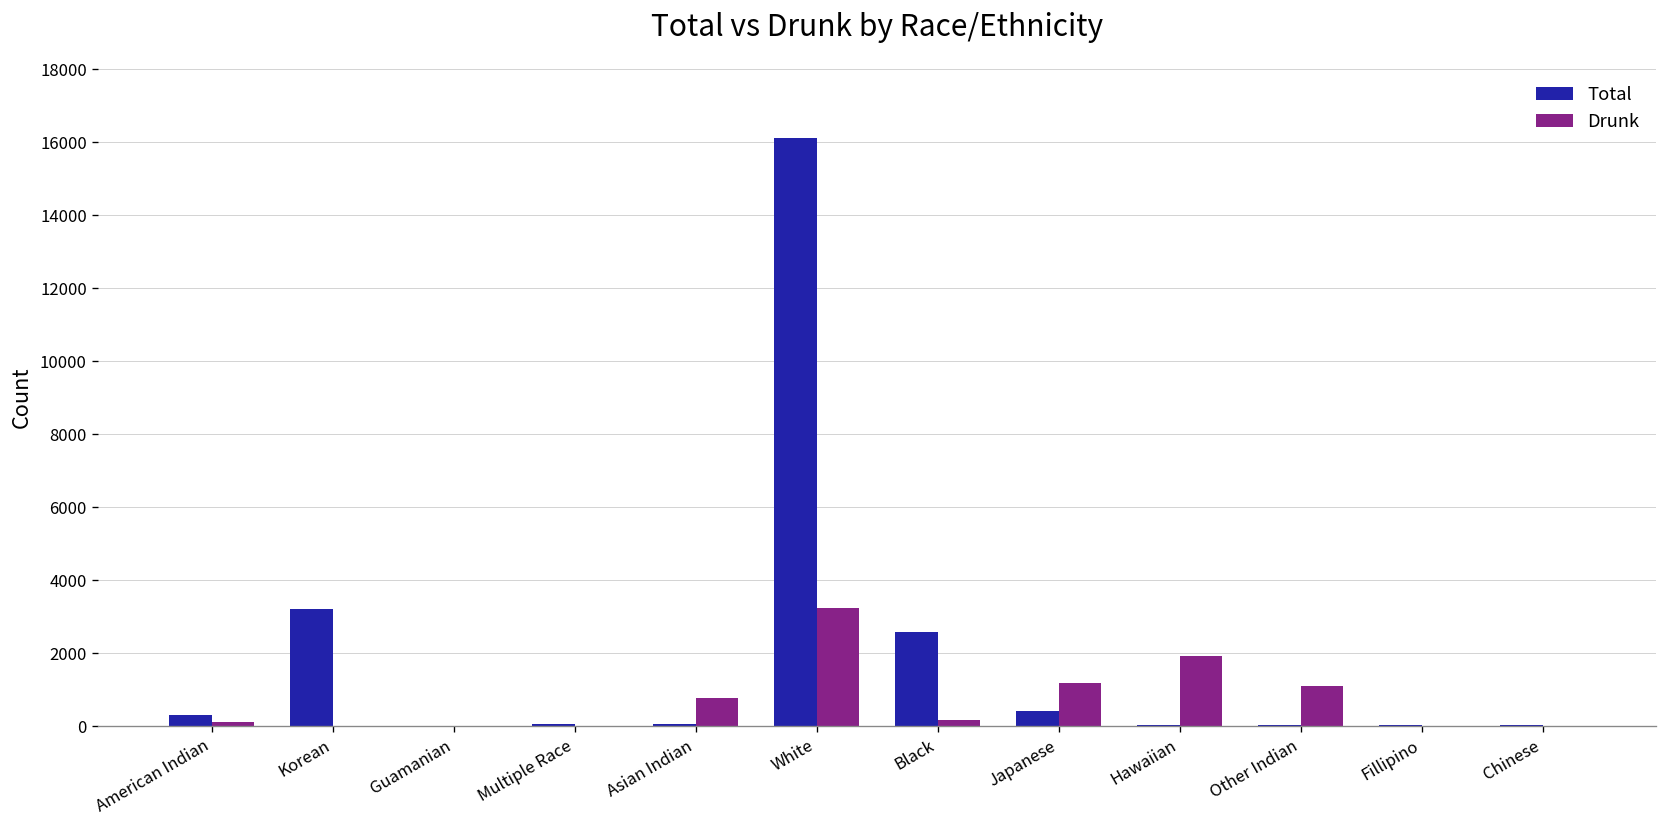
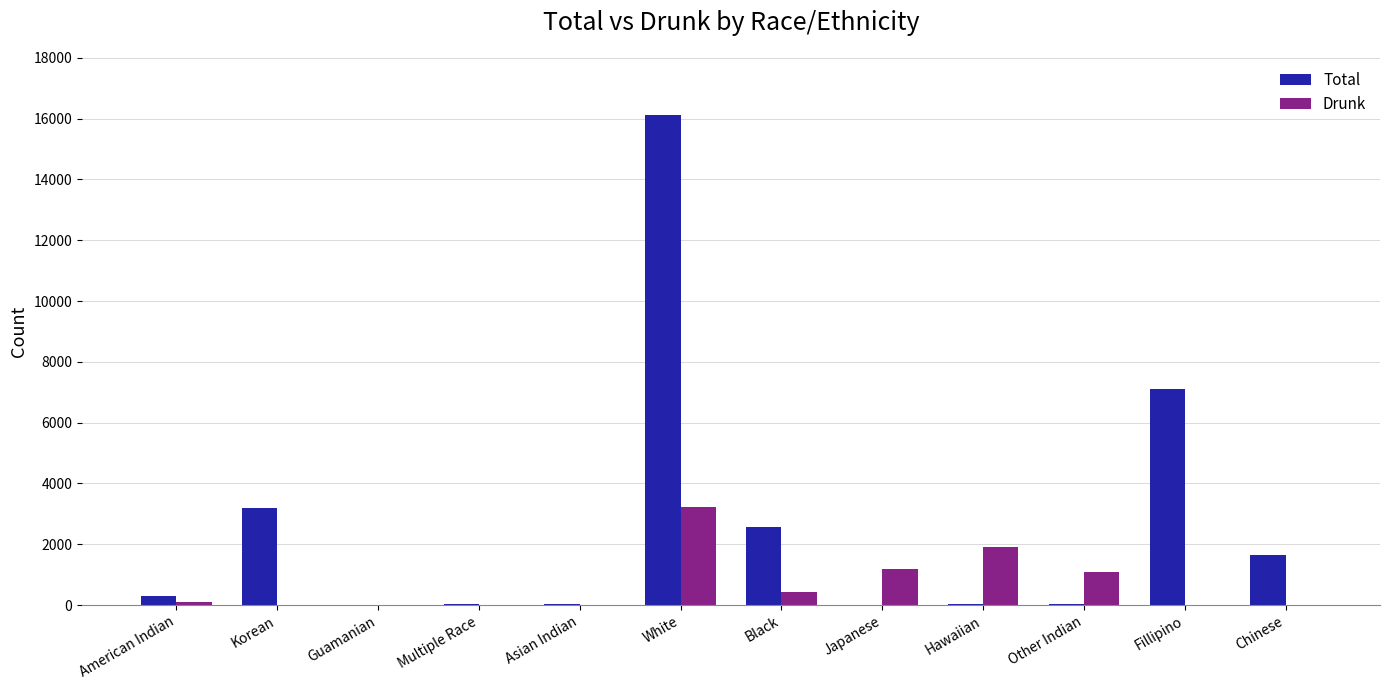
  {
    "Total": {
      "American Indian": 300,
      "Korean": 3200,
      "White": 16100,
      "Black": 2600,
-     "Japanese": 400,
-     "Fillipino": 0,
-     "Chinese": 0
+     "Japanese": 0,
+     "Fillipino": 7100,
+     "Chinese": 1700
    },
    "Drunk": {
      "American Indian": 100,
-     "Asian Indian": 800,
+     "Asian Indian": 0,
      "White": 3200,
-     "Black": 200,
+     "Black": 400,
      "Japanese": 1200,
      "Hawaiian": 1900,
      "Other Indian": 1100
    }
  }
